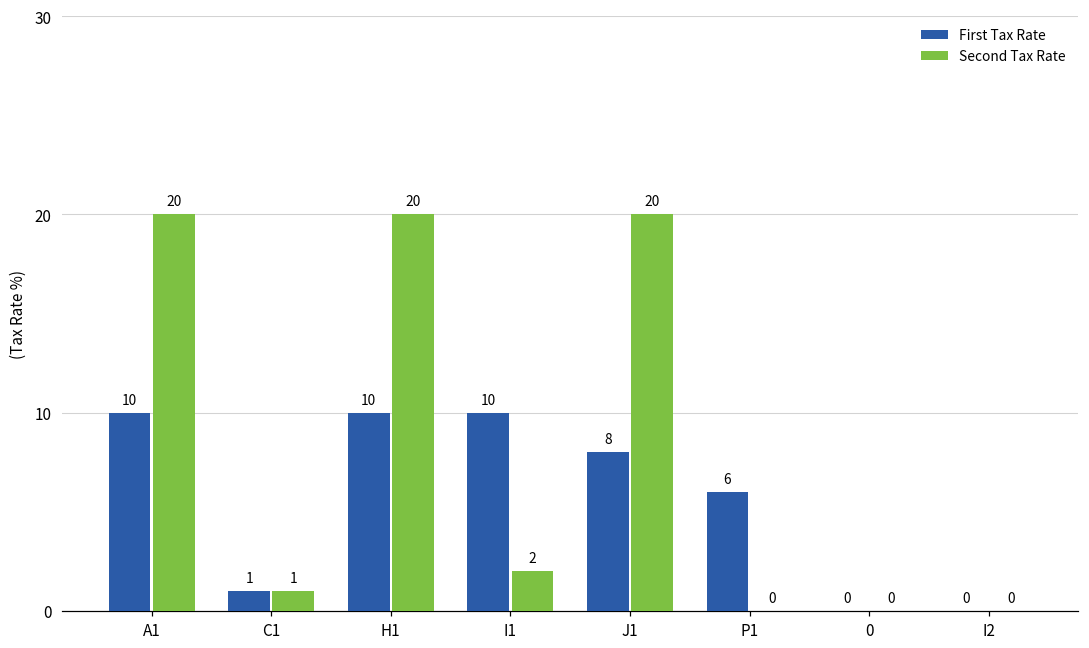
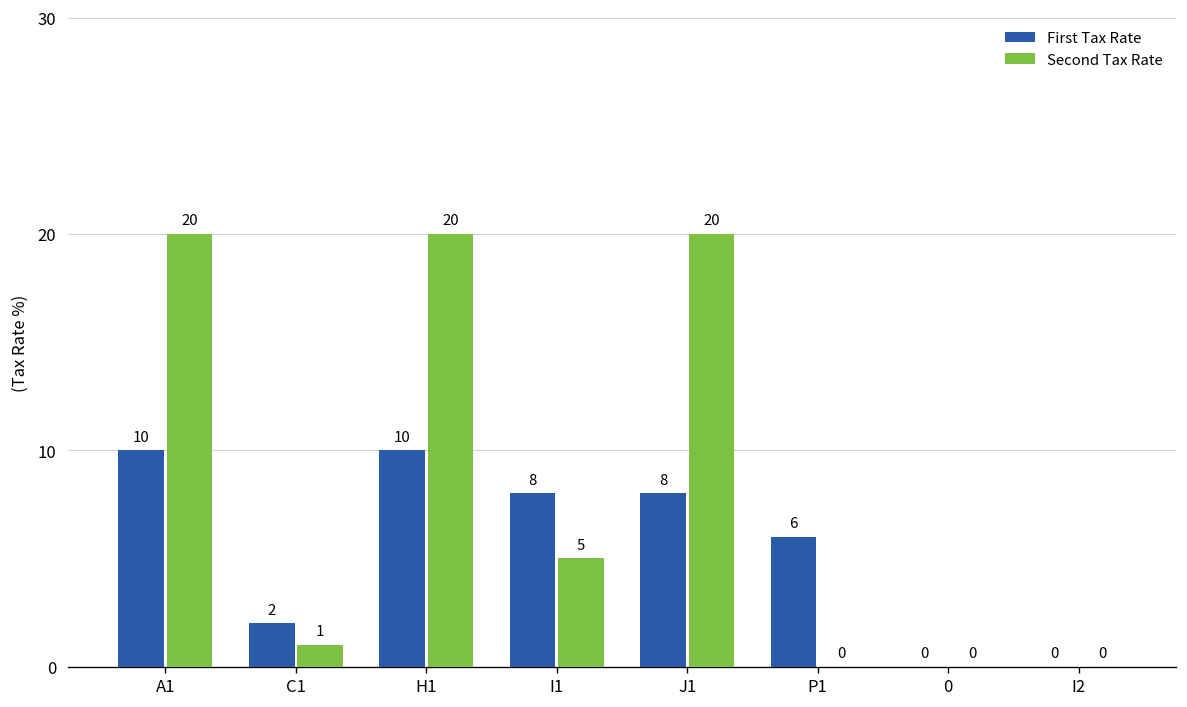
  {
    "First Tax Rate": {
      "A1": 10,
-     "C1": 1,
+     "C1": 2,
      "H1": 10,
-     "I1": 10,
+     "I1": 8,
      "J1": 8,
      "P1": 6,
      "0": 0,
      "I2": 0
    },
    "Second Tax Rate": {
      "A1": 20,
      "C1": 1,
      "H1": 20,
-     "I1": 2,
+     "I1": 5,
      "J1": 20,
      "P1": 0,
      "0": 0,
      "I2": 0
    }
  }
